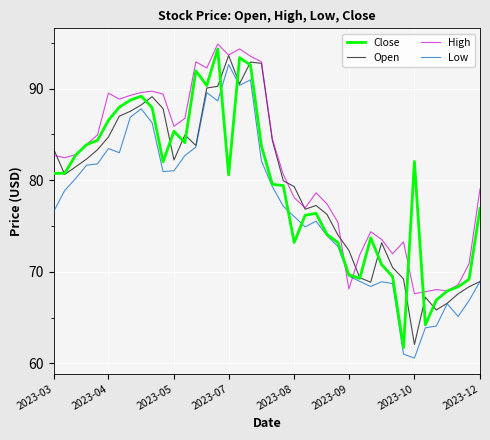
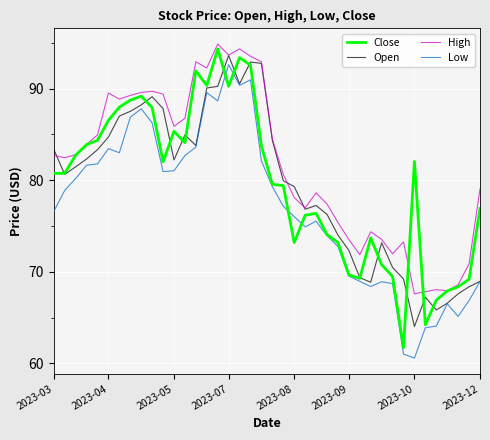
  {
    "Close": {
      "2023-03": 81,
      "2023-04": 87,
      "2023-05": 85,
-     "2023-07": 81,
+     "2023-07": 90,
      "2023-08": 73,
      "2023-10": 82,
      "2023-12": 77
    },
    "Open": {
      "2023-03": 83,
      "2023-04": 85,
      "2023-05": 82,
      "2023-08": 79,
      "2023-09": 72,
-     "2023-10": 62
+     "2023-10": 64
    },
    "High": {
      "2023-03": 83,
      "2023-04": 90,
      "2023-05": 86,
      "2023-08": 78,
-     "2023-09": 68,
+     "2023-09": 74,
      "2023-10": 68,
      "2023-12": 79
    },
    "Low": {
      "2023-03": 77,
      "2023-04": 83,
      "2023-05": 81,
      "2023-07": 93,
      "2023-08": 76,
      "2023-10": 61
    }
  }
